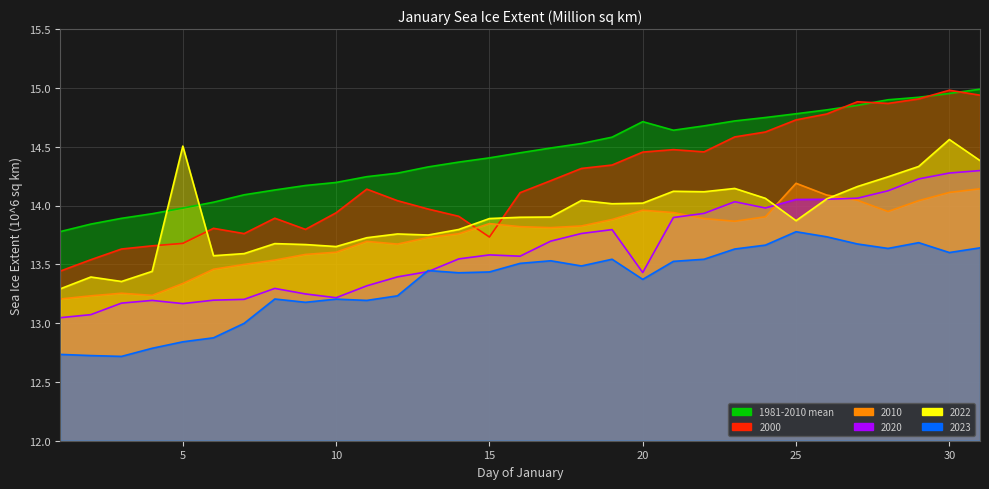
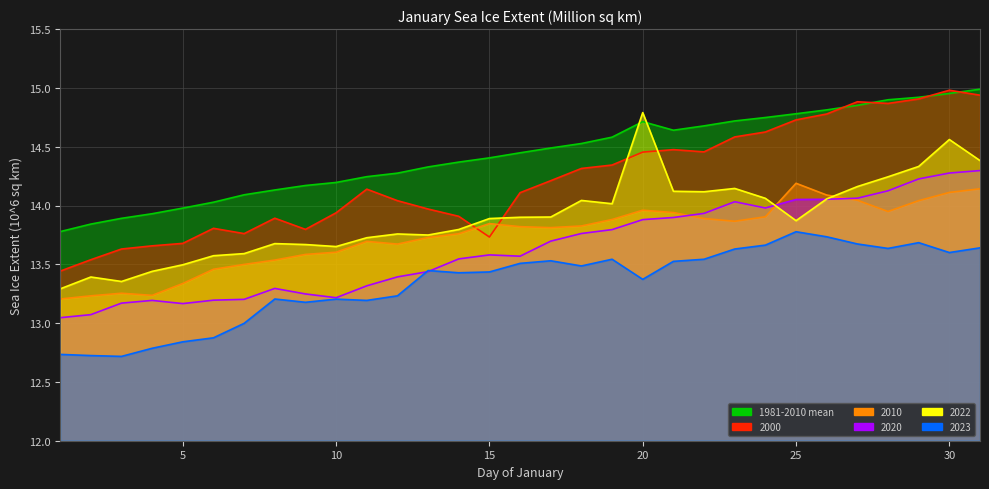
  {
    "1981-2010 mean": {
      "5": 13.98,
      "10": 14.20,
      "15": 14.41,
      "20": 14.71,
      "25": 14.78,
      "30": 14.95
    },
    "2000": {
      "5": 13.68,
      "10": 13.94,
      "15": 13.73,
      "20": 14.45,
      "25": 14.73,
      "30": 14.98
    },
    "2010": {
      "5": 13.34,
      "10": 13.60,
      "15": 13.85,
      "20": 13.96,
      "25": 14.19,
      "30": 14.11
    },
    "2020": {
      "5": 13.17,
      "15": 13.58,
-     "20": 13.43,
+     "20": 13.88,
      "25": 14.05,
      "30": 14.28
    },
    "2022": {
-     "5": 14.51,
+     "5": 13.50,
      "10": 13.65,
      "15": 13.89,
-     "20": 14.02,
+     "20": 14.79,
      "25": 13.87,
      "30": 14.56
    },
    "2023": {
      "5": 12.84,
      "15": 13.44,
      "20": 13.37,
      "25": 13.78,
      "30": 13.60
    }
  }
